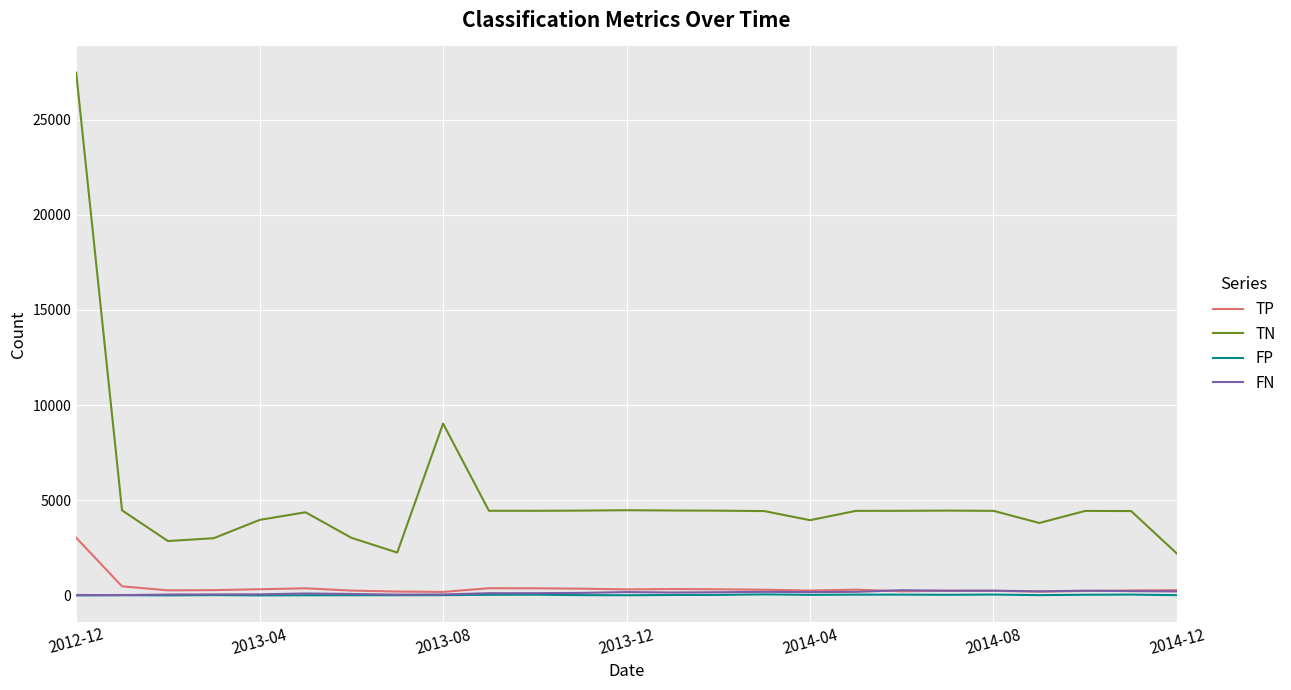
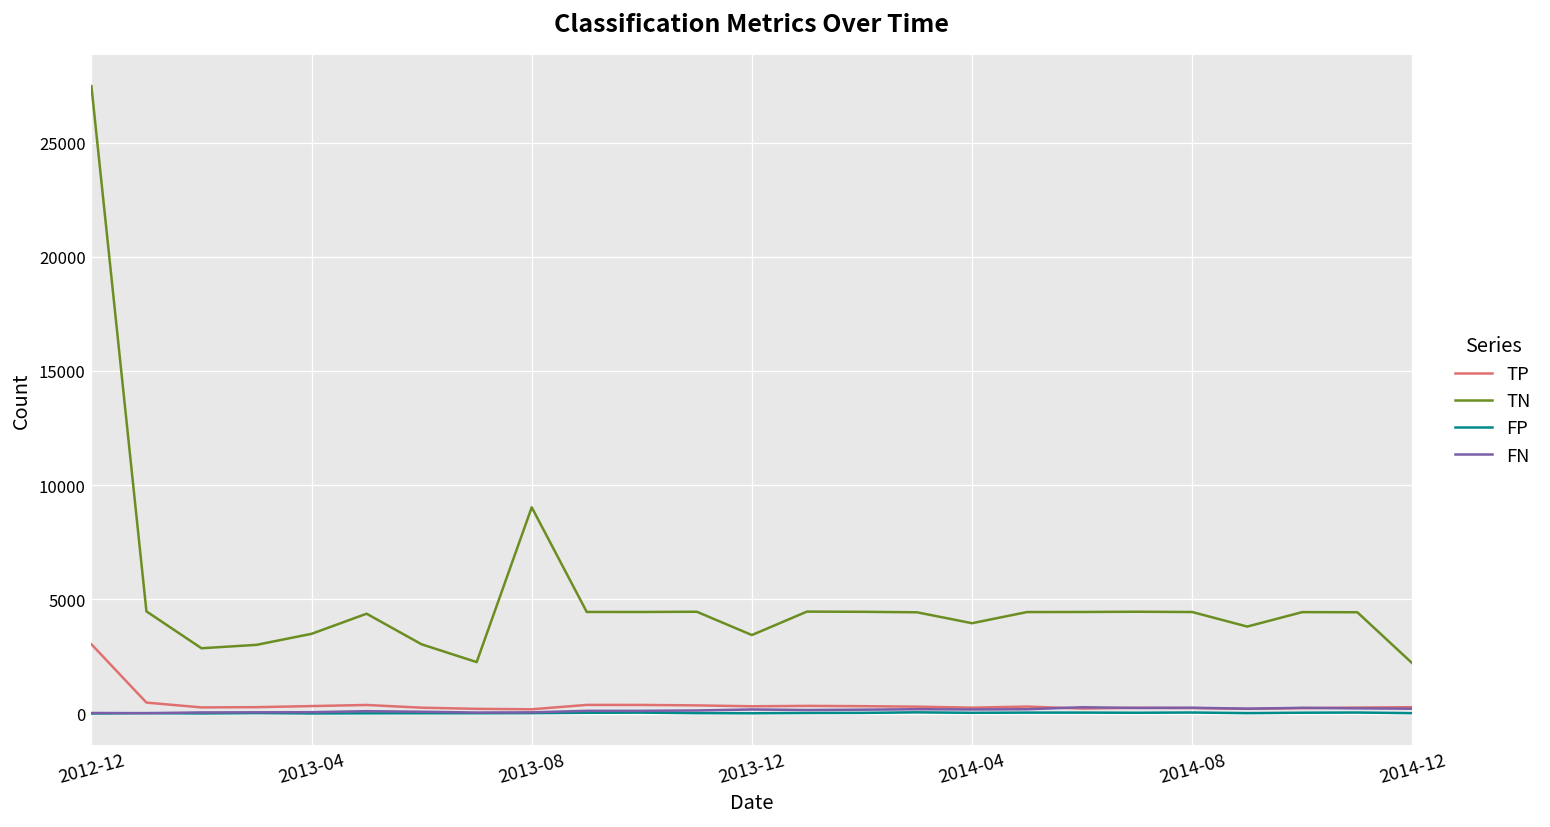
  {
    "TP": {
      "2012-12": 3000,
      "2013-04": 300,
      "2013-08": 200,
      "2013-12": 300
    },
    "TN": {
      "2012-12": 27500,
-     "2013-04": 4000,
+     "2013-04": 3500,
      "2013-08": 9000,
-     "2013-12": 4500,
+     "2013-12": 3400,
      "2014-04": 4000,
      "2014-08": 4400,
      "2014-12": 2200
    },
    "FP": {
      "2013-12": 0,
      "2014-04": 0,
      "2014-08": 0,
      "2014-12": 0
    },
    "FN": {
      "2013-12": 200
    }
  }
